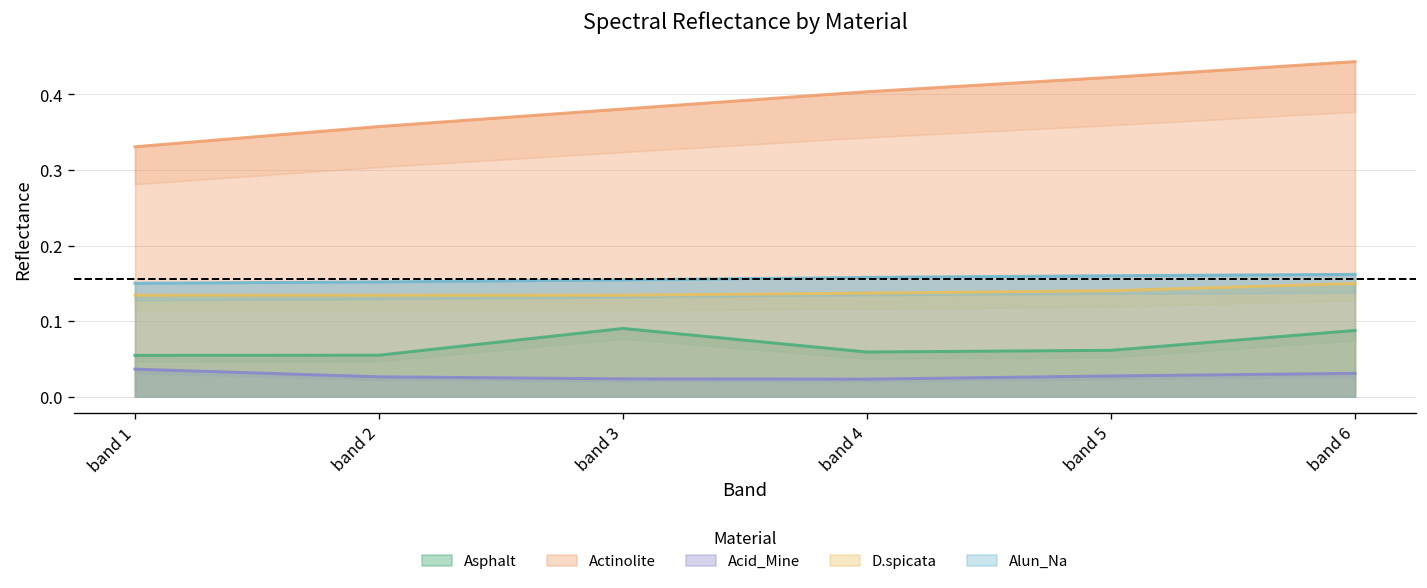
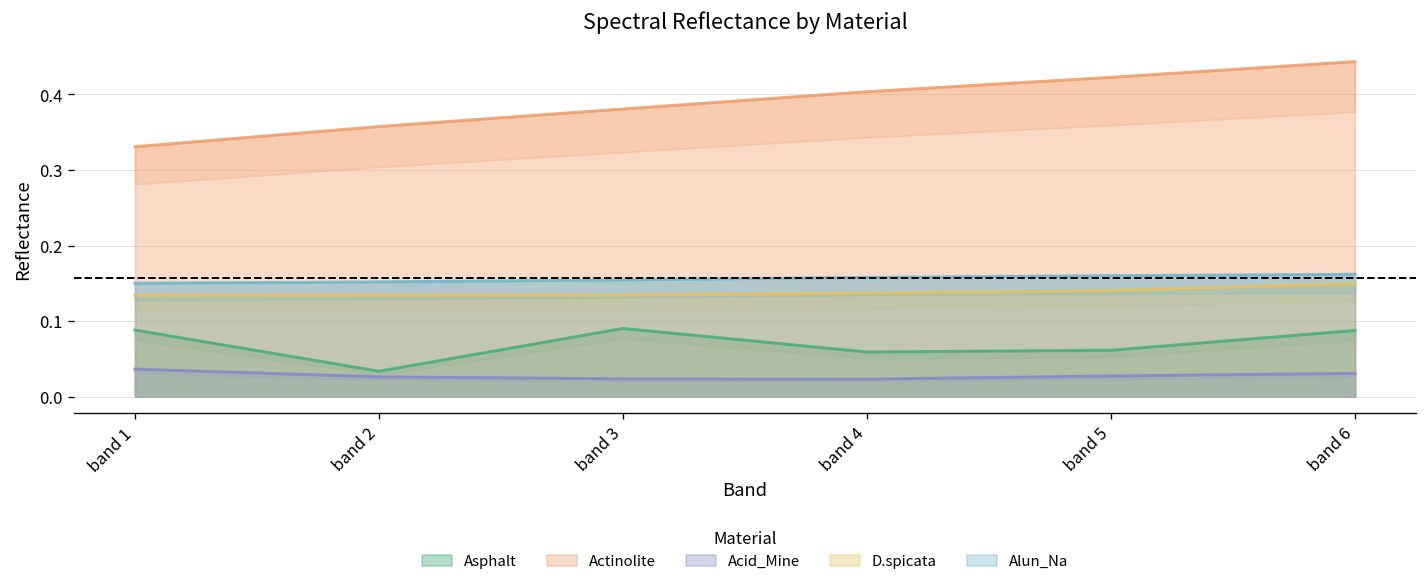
  {
    "Asphalt": {
-     "band 1": 0.05,
-     "band 2": 0.05,
+     "band 1": 0.09,
+     "band 2": 0.03,
      "band 3": 0.09,
      "band 4": 0.06,
      "band 5": 0.06,
      "band 6": 0.09
    }
  }
